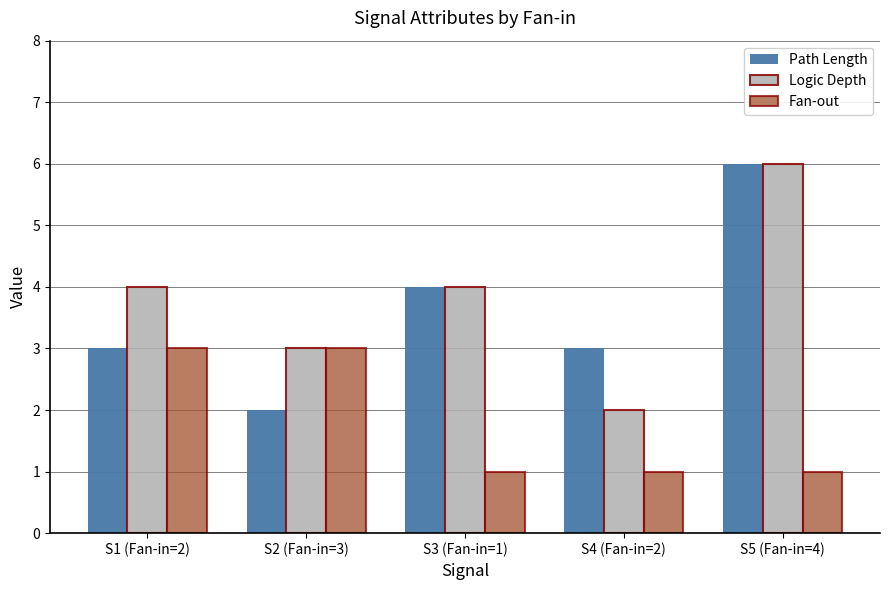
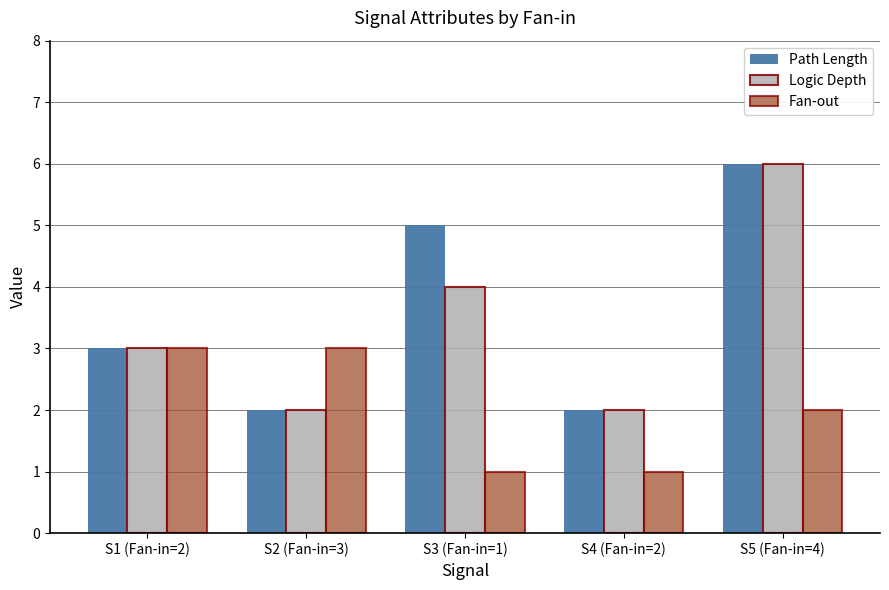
  {
    "Path Length": {
      "S1 (Fan-in=2)": 3,
      "S2 (Fan-in=3)": 2,
-     "S3 (Fan-in=1)": 4,
-     "S4 (Fan-in=2)": 3,
+     "S3 (Fan-in=1)": 5,
+     "S4 (Fan-in=2)": 2,
      "S5 (Fan-in=4)": 6
    },
    "Logic Depth": {
-     "S1 (Fan-in=2)": 4,
-     "S2 (Fan-in=3)": 3,
+     "S1 (Fan-in=2)": 3,
+     "S2 (Fan-in=3)": 2,
      "S3 (Fan-in=1)": 4,
      "S4 (Fan-in=2)": 2,
      "S5 (Fan-in=4)": 6
    },
    "Fan-out": {
      "S1 (Fan-in=2)": 3,
      "S2 (Fan-in=3)": 3,
      "S3 (Fan-in=1)": 1,
      "S4 (Fan-in=2)": 1,
-     "S5 (Fan-in=4)": 1
+     "S5 (Fan-in=4)": 2
    }
  }
